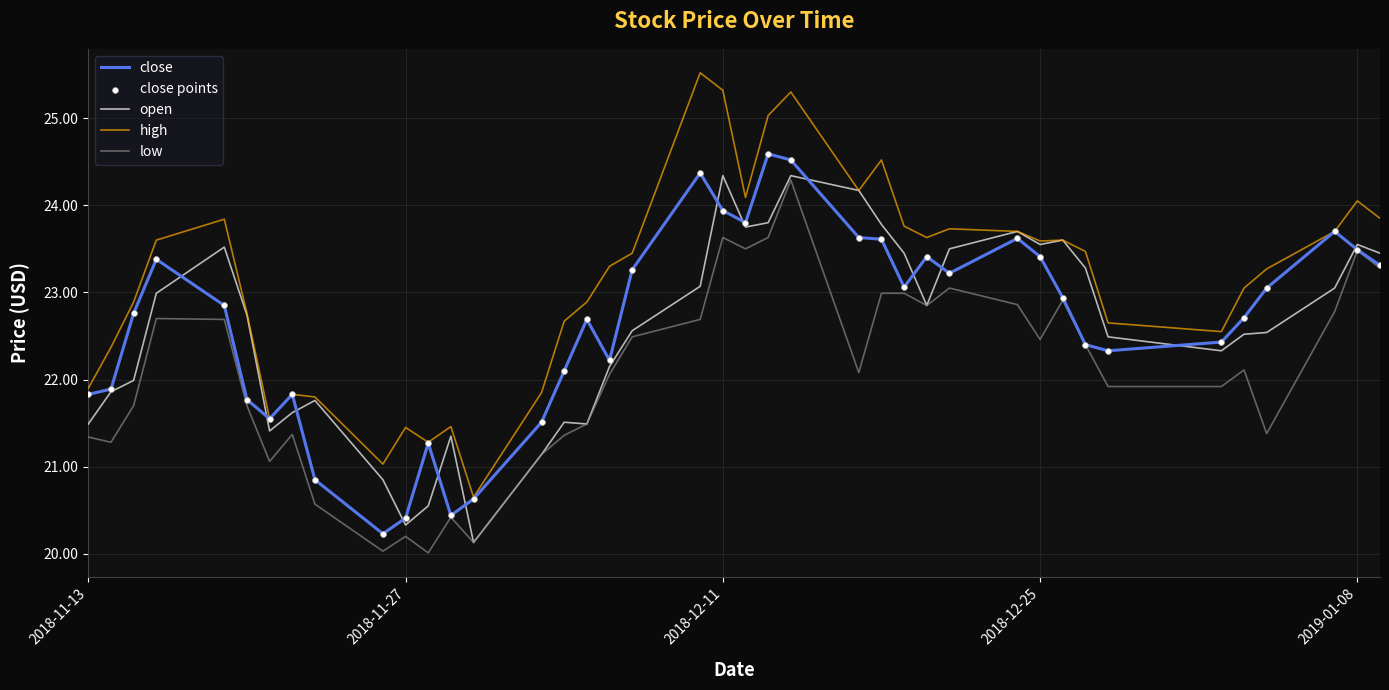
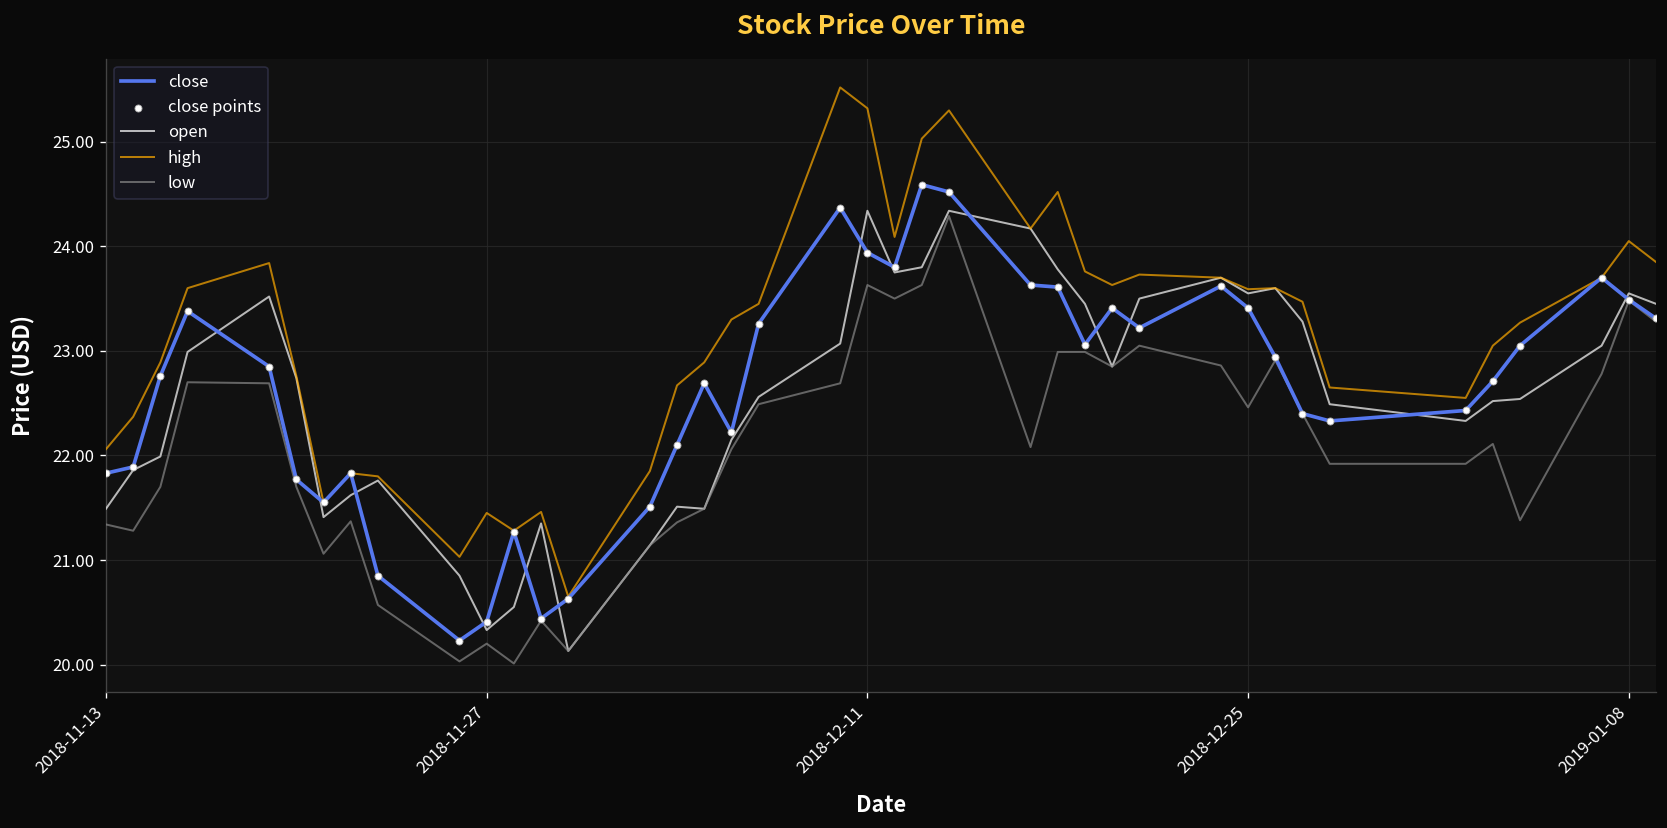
  {
    "high": {
-     "2018-11-13": 21.9,
+     "2018-11-13": 22.1,
      "2018-11-27": 21.5,
      "2018-12-11": 25.3,
      "2018-12-25": 23.6,
      "2019-01-08": 24.1
    },
    "low": {
      "2018-11-13": 21.3,
      "2018-11-27": 20.2,
      "2018-12-11": 23.6,
      "2018-12-25": 22.5
    }
  }
